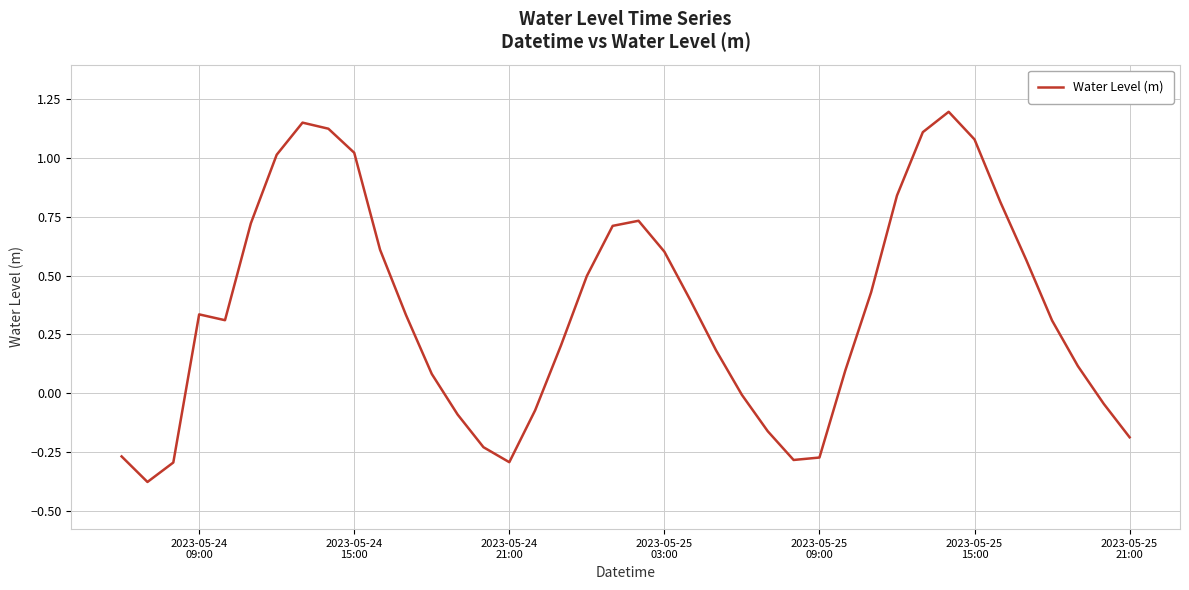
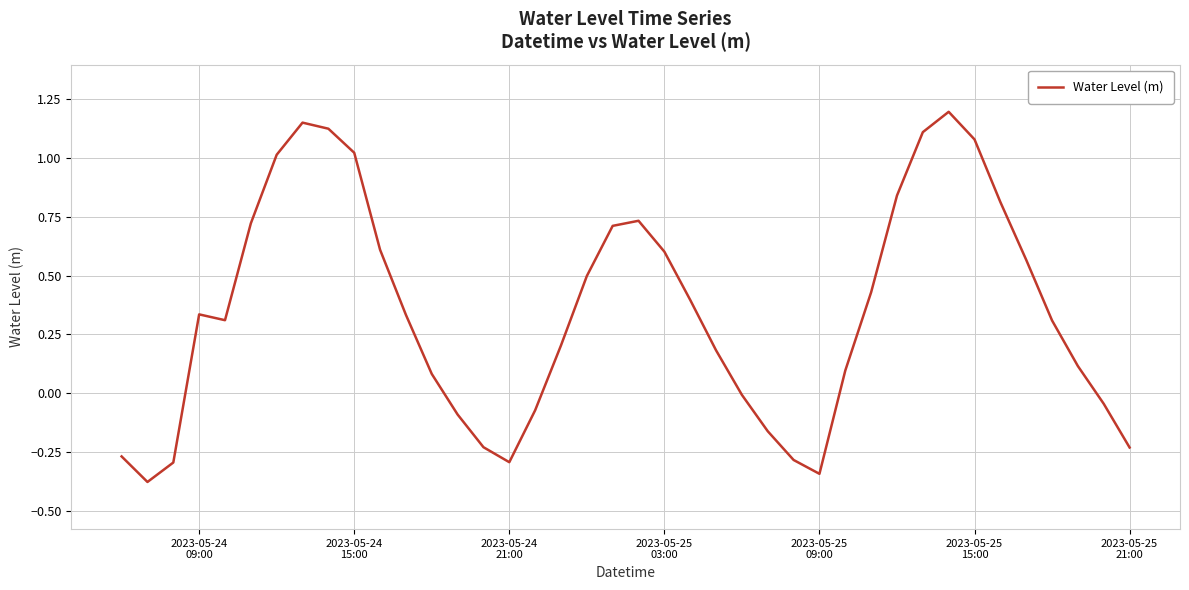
  {
    "2023-05-24 09:00": 0.34,
    "2023-05-24 15:00": 1.02,
    "2023-05-24 21:00": -0.29,
    "2023-05-25 03:00": 0.60,
-   "2023-05-25 09:00": -0.27,
+   "2023-05-25 09:00": -0.34,
    "2023-05-25 15:00": 1.08,
-   "2023-05-25 21:00": -0.19
+   "2023-05-25 21:00": -0.23
  }
